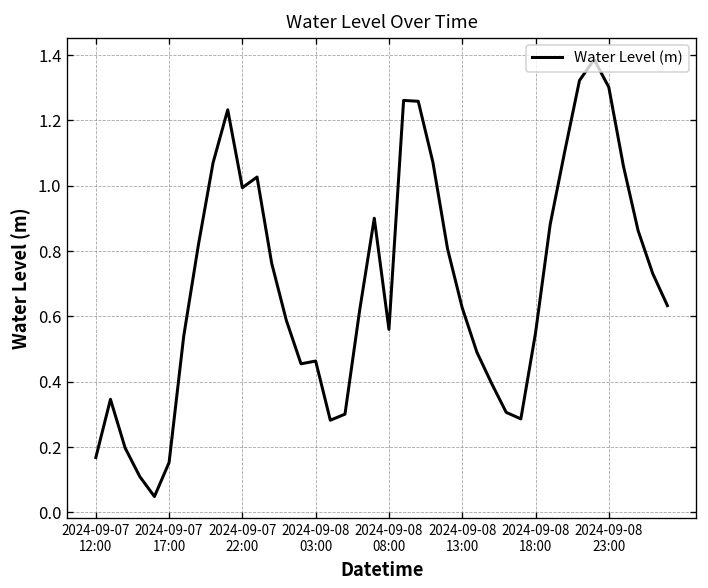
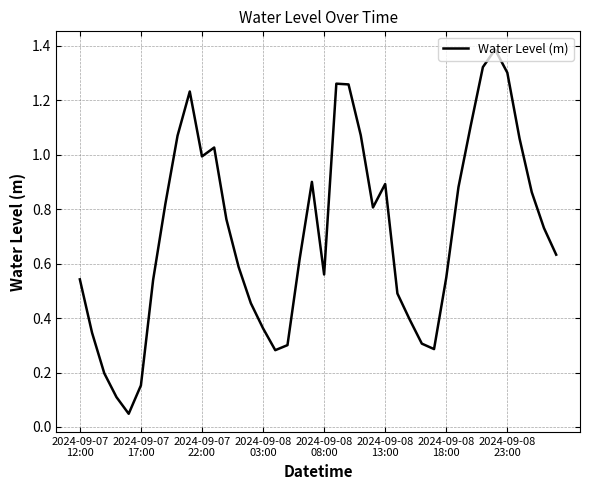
  {
-   "2024-09-07 12:00": 0.17,
+   "2024-09-07 12:00": 0.54,
    "2024-09-07 17:00": 0.15,
    "2024-09-07 22:00": 0.99,
-   "2024-09-08 03:00": 0.46,
+   "2024-09-08 03:00": 0.36,
    "2024-09-08 08:00": 0.56,
-   "2024-09-08 13:00": 0.63,
+   "2024-09-08 13:00": 0.89,
    "2024-09-08 18:00": 0.55,
    "2024-09-08 23:00": 1.30
  }
